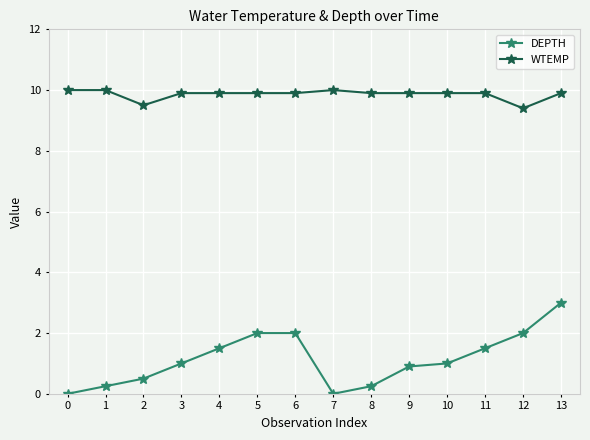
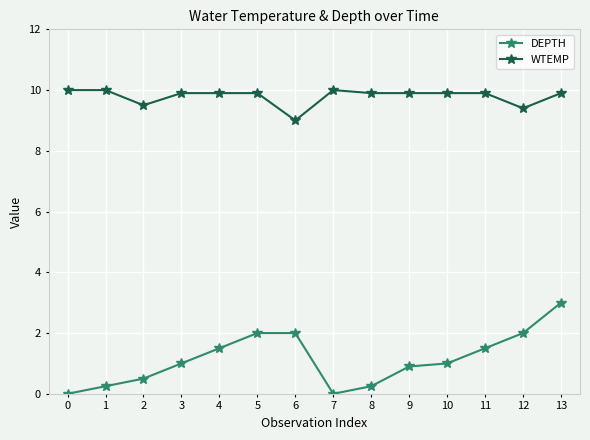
  {
    "DEPTH": {
      "0": 0.0,
      "1": 0.3,
      "2": 0.5,
      "3": 1.0,
      "4": 1.5,
      "5": 2.0,
      "6": 2.0,
      "7": 0.0,
      "8": 0.3,
      "9": 0.9,
      "10": 1.0,
      "11": 1.5,
      "12": 2.0,
      "13": 3.0
    },
    "WTEMP": {
      "0": 10.0,
      "1": 10.0,
      "2": 9.5,
      "3": 9.9,
      "4": 9.9,
      "5": 9.9,
-     "6": 9.9,
+     "6": 9.0,
      "7": 10.0,
      "8": 9.9,
      "9": 9.9,
      "10": 9.9,
      "11": 9.9,
      "12": 9.4,
      "13": 9.9
    }
  }
